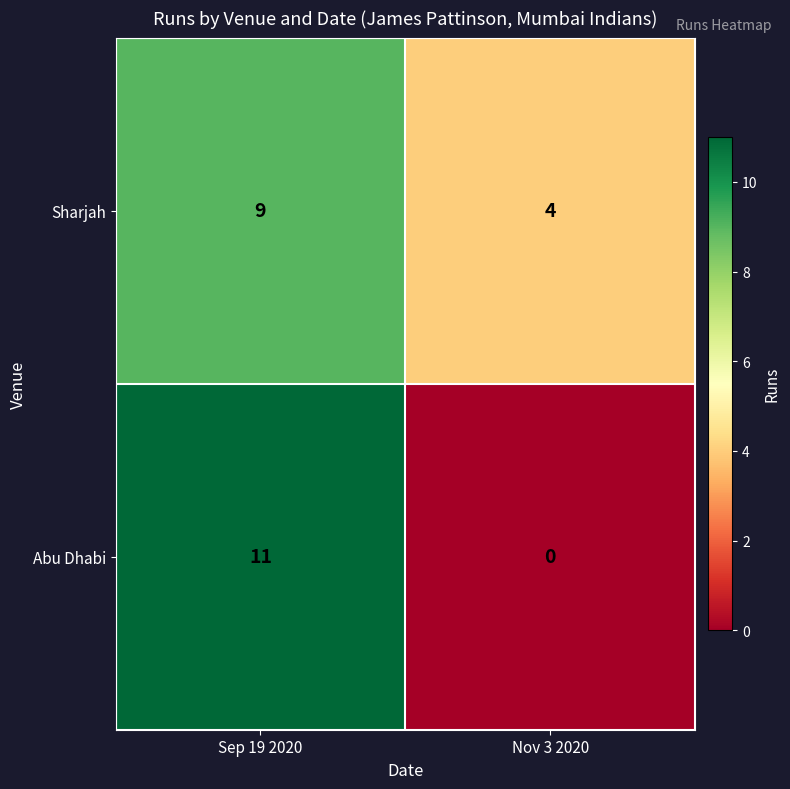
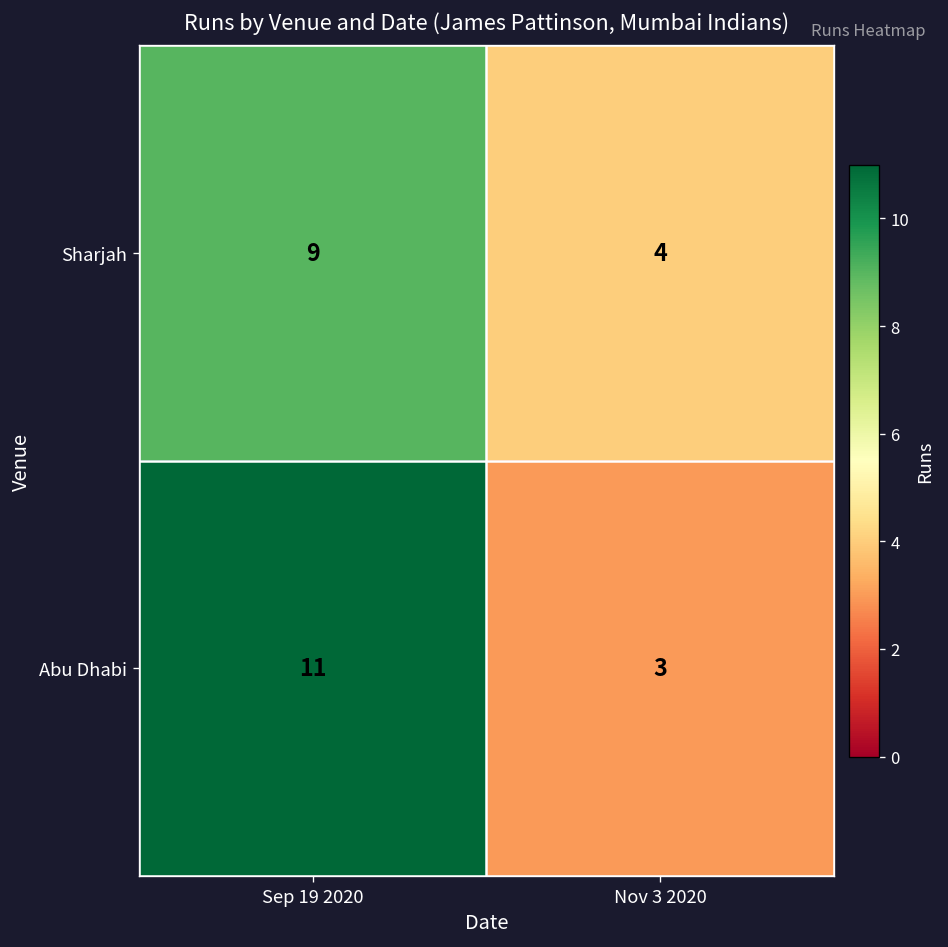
  {
    "Sharjah": {
      "Sep 19 2020": 9,
      "Nov 3 2020": 4
    },
    "Abu Dhabi": {
      "Sep 19 2020": 11,
-     "Nov 3 2020": 0
+     "Nov 3 2020": 3
    }
  }
